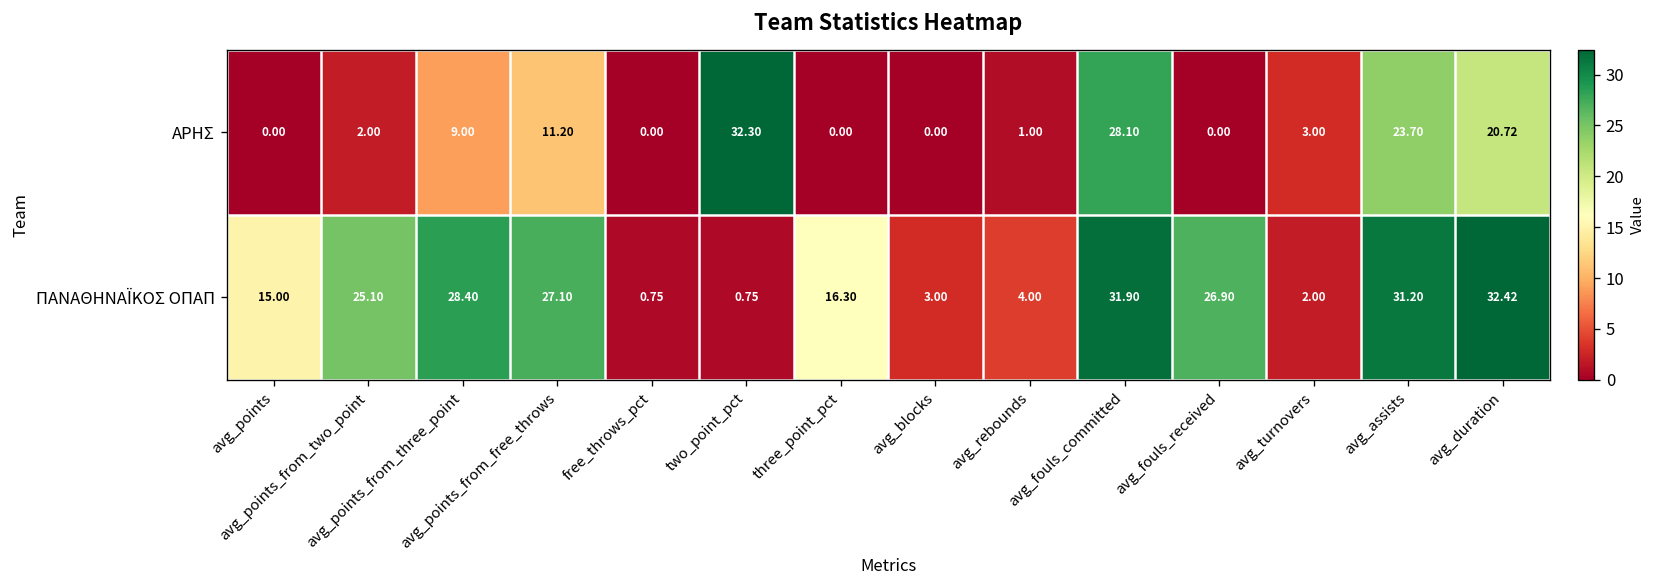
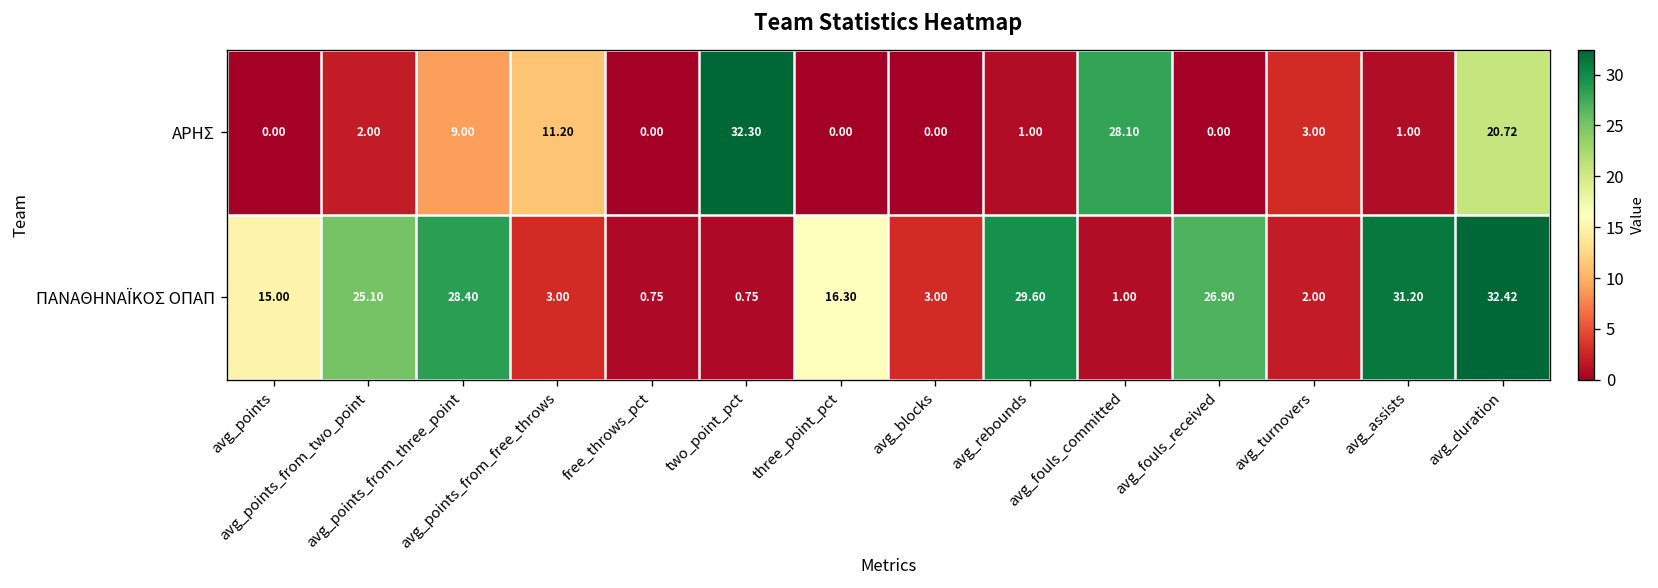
  {
    "ΑΡΗΣ": {
      "avg_points": 0.00,
      "avg_points_from_two_point": 2.00,
      "avg_points_from_three_point": 9.00,
      "avg_points_from_free_throws": 11.20,
      "free_throws_pct": 0.00,
      "two_point_pct": 32.30,
      "three_point_pct": 0.00,
      "avg_blocks": 0.00,
      "avg_rebounds": 1.00,
      "avg_fouls_committed": 28.10,
      "avg_fouls_received": 0.00,
      "avg_turnovers": 3.00,
-     "avg_assists": 23.70,
+     "avg_assists": 1.00,
      "avg_duration": 20.72
    },
    "ΠΑΝΑΘΗΝΑΪΚΟΣ ΟΠΑΠ": {
      "avg_points": 15.00,
      "avg_points_from_two_point": 25.10,
      "avg_points_from_three_point": 28.40,
-     "avg_points_from_free_throws": 27.10,
+     "avg_points_from_free_throws": 3.00,
      "free_throws_pct": 0.75,
      "two_point_pct": 0.75,
      "three_point_pct": 16.30,
      "avg_blocks": 3.00,
-     "avg_rebounds": 4.00,
-     "avg_fouls_committed": 31.90,
+     "avg_rebounds": 29.60,
+     "avg_fouls_committed": 1.00,
      "avg_fouls_received": 26.90,
      "avg_turnovers": 2.00,
      "avg_assists": 31.20,
      "avg_duration": 32.42
    }
  }
